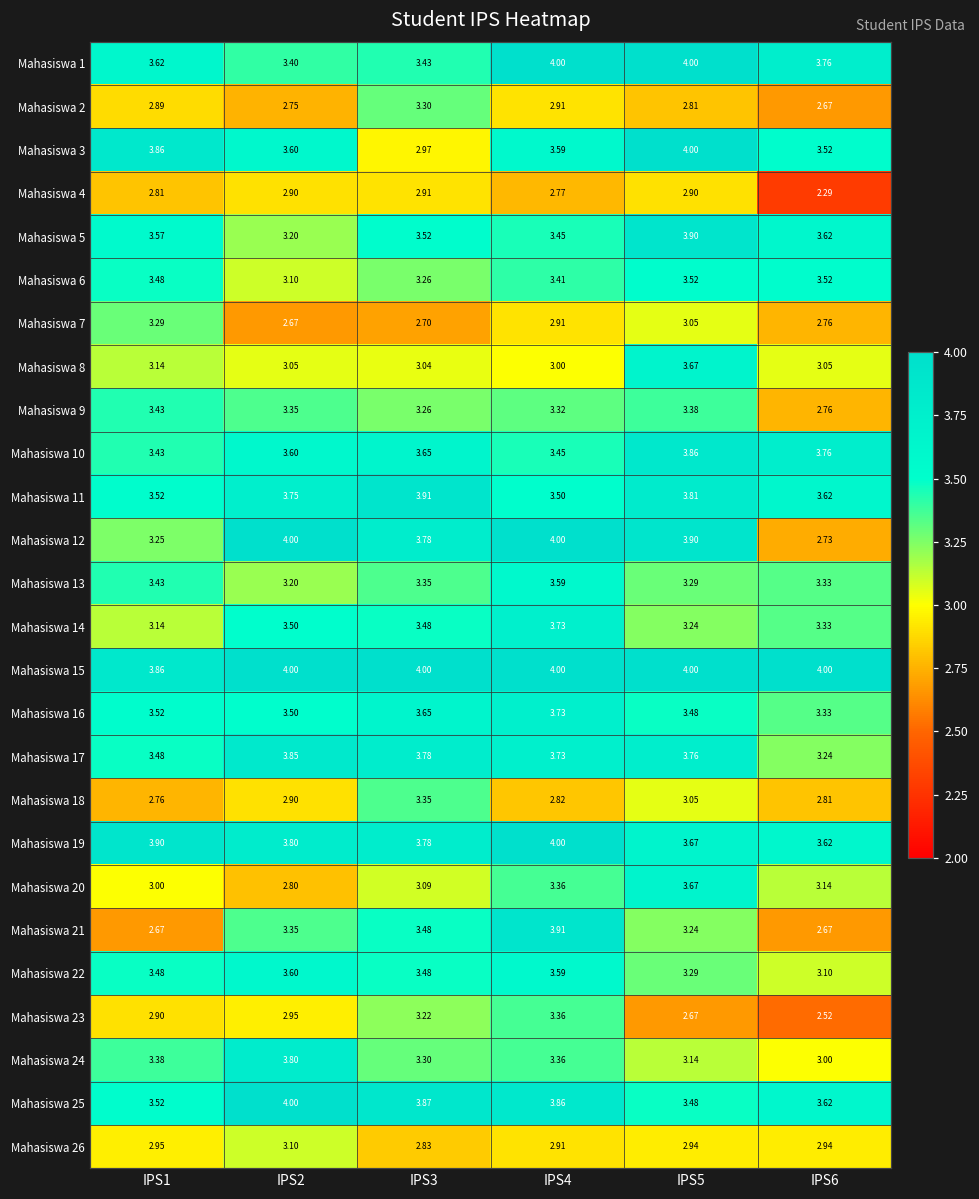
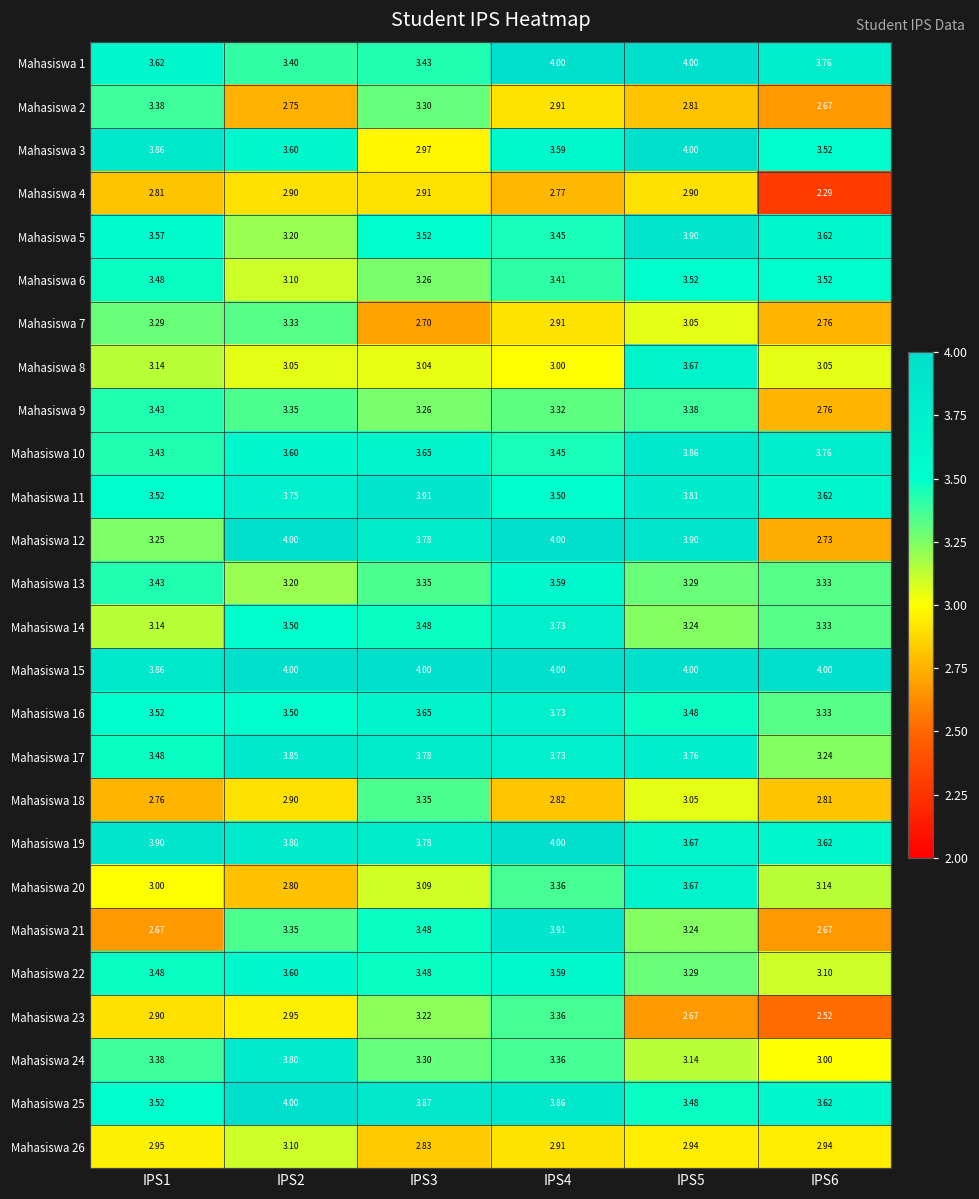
  {
    "Mahasiswa 1": {
      "IPS1": 3.62,
      "IPS2": 3.40,
      "IPS3": 3.43,
      "IPS4": 4.00,
      "IPS5": 4.00,
      "IPS6": 3.76
    },
    "Mahasiswa 2": {
-     "IPS1": 2.89,
+     "IPS1": 3.38,
      "IPS2": 2.75,
      "IPS3": 3.30,
      "IPS4": 2.91,
      "IPS5": 2.81,
      "IPS6": 2.67
    },
    "Mahasiswa 3": {
      "IPS1": 3.86,
      "IPS2": 3.60,
      "IPS3": 2.97,
      "IPS4": 3.59,
      "IPS5": 4.00,
      "IPS6": 3.52
    },
    "Mahasiswa 4": {
      "IPS1": 2.81,
      "IPS2": 2.90,
      "IPS3": 2.91,
      "IPS4": 2.77,
      "IPS5": 2.90,
      "IPS6": 2.29
    },
    "Mahasiswa 5": {
      "IPS1": 3.57,
      "IPS2": 3.20,
      "IPS3": 3.52,
      "IPS4": 3.45,
      "IPS5": 3.90,
      "IPS6": 3.62
    },
    "Mahasiswa 6": {
      "IPS1": 3.48,
      "IPS2": 3.10,
      "IPS3": 3.26,
      "IPS4": 3.41,
      "IPS5": 3.52,
      "IPS6": 3.52
    },
    "Mahasiswa 7": {
      "IPS1": 3.29,
-     "IPS2": 2.67,
+     "IPS2": 3.33,
      "IPS3": 2.70,
      "IPS4": 2.91,
      "IPS5": 3.05,
      "IPS6": 2.76
    },
    "Mahasiswa 8": {
      "IPS1": 3.14,
      "IPS2": 3.05,
      "IPS3": 3.04,
      "IPS4": 3.00,
      "IPS5": 3.67,
      "IPS6": 3.05
    },
    "Mahasiswa 9": {
      "IPS1": 3.43,
      "IPS2": 3.35,
      "IPS3": 3.26,
      "IPS4": 3.32,
      "IPS5": 3.38,
      "IPS6": 2.76
    },
    "Mahasiswa 10": {
      "IPS1": 3.43,
      "IPS2": 3.60,
      "IPS3": 3.65,
      "IPS4": 3.45,
      "IPS5": 3.86,
      "IPS6": 3.76
    },
    "Mahasiswa 11": {
      "IPS1": 3.52,
      "IPS2": 3.75,
      "IPS3": 3.91,
      "IPS4": 3.50,
      "IPS5": 3.81,
      "IPS6": 3.62
    },
    "Mahasiswa 12": {
      "IPS1": 3.25,
      "IPS2": 4.00,
      "IPS3": 3.78,
      "IPS4": 4.00,
      "IPS5": 3.90,
      "IPS6": 2.73
    },
    "Mahasiswa 13": {
      "IPS1": 3.43,
      "IPS2": 3.20,
      "IPS3": 3.35,
      "IPS4": 3.59,
      "IPS5": 3.29,
      "IPS6": 3.33
    },
    "Mahasiswa 14": {
      "IPS1": 3.14,
      "IPS2": 3.50,
      "IPS3": 3.48,
      "IPS4": 3.73,
      "IPS5": 3.24,
      "IPS6": 3.33
    },
    "Mahasiswa 15": {
      "IPS1": 3.86,
      "IPS2": 4.00,
      "IPS3": 4.00,
      "IPS4": 4.00,
      "IPS5": 4.00,
      "IPS6": 4.00
    },
    "Mahasiswa 16": {
      "IPS1": 3.52,
      "IPS2": 3.50,
      "IPS3": 3.65,
      "IPS4": 3.73,
      "IPS5": 3.48,
      "IPS6": 3.33
    },
    "Mahasiswa 17": {
      "IPS1": 3.48,
      "IPS2": 3.85,
      "IPS3": 3.78,
      "IPS4": 3.73,
      "IPS5": 3.76,
      "IPS6": 3.24
    },
    "Mahasiswa 18": {
      "IPS1": 2.76,
      "IPS2": 2.90,
      "IPS3": 3.35,
      "IPS4": 2.82,
      "IPS5": 3.05,
      "IPS6": 2.81
    },
    "Mahasiswa 19": {
      "IPS1": 3.90,
      "IPS2": 3.80,
      "IPS3": 3.78,
      "IPS4": 4.00,
      "IPS5": 3.67,
      "IPS6": 3.62
    },
    "Mahasiswa 20": {
      "IPS1": 3.00,
      "IPS2": 2.80,
      "IPS3": 3.09,
      "IPS4": 3.36,
      "IPS5": 3.67,
      "IPS6": 3.14
    },
    "Mahasiswa 21": {
      "IPS1": 2.67,
      "IPS2": 3.35,
      "IPS3": 3.48,
      "IPS4": 3.91,
      "IPS5": 3.24,
      "IPS6": 2.67
    },
    "Mahasiswa 22": {
      "IPS1": 3.48,
      "IPS2": 3.60,
      "IPS3": 3.48,
      "IPS4": 3.59,
      "IPS5": 3.29,
      "IPS6": 3.10
    },
    "Mahasiswa 23": {
      "IPS1": 2.90,
      "IPS2": 2.95,
      "IPS3": 3.22,
      "IPS4": 3.36,
      "IPS5": 2.67,
      "IPS6": 2.52
    },
    "Mahasiswa 24": {
      "IPS1": 3.38,
      "IPS2": 3.80,
      "IPS3": 3.30,
      "IPS4": 3.36,
      "IPS5": 3.14,
      "IPS6": 3.00
    },
    "Mahasiswa 25": {
      "IPS1": 3.52,
      "IPS2": 4.00,
      "IPS3": 3.87,
      "IPS4": 3.86,
      "IPS5": 3.48,
      "IPS6": 3.62
    },
    "Mahasiswa 26": {
      "IPS1": 2.95,
      "IPS2": 3.10,
      "IPS3": 2.83,
      "IPS4": 2.91,
      "IPS5": 2.94,
      "IPS6": 2.94
    }
  }
